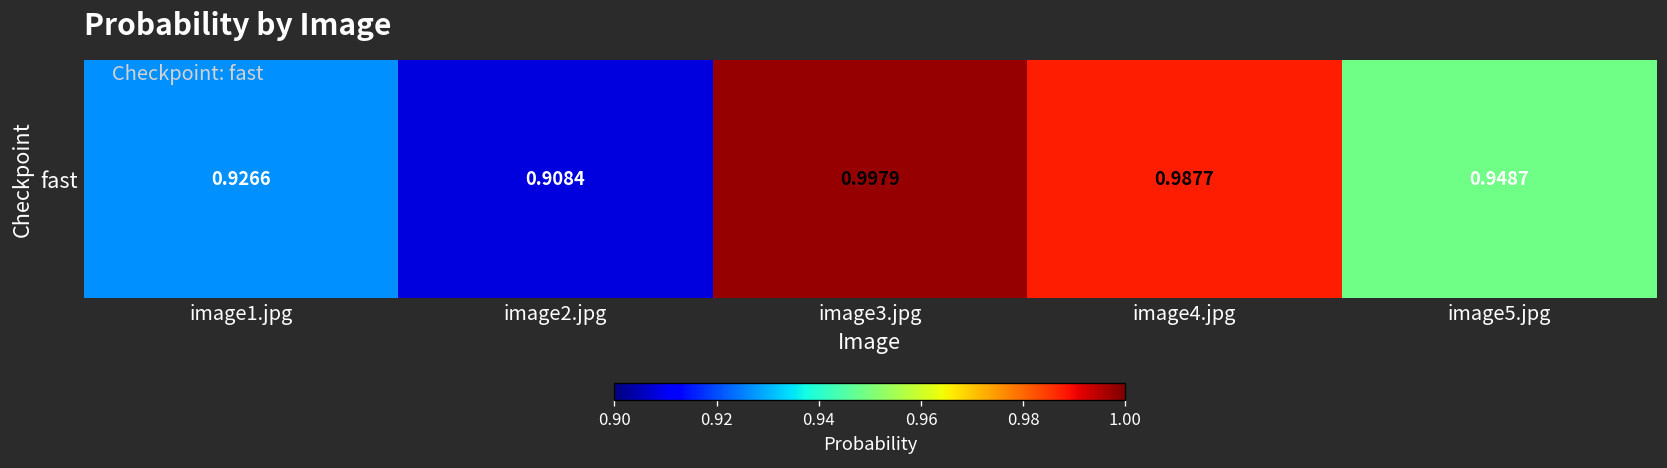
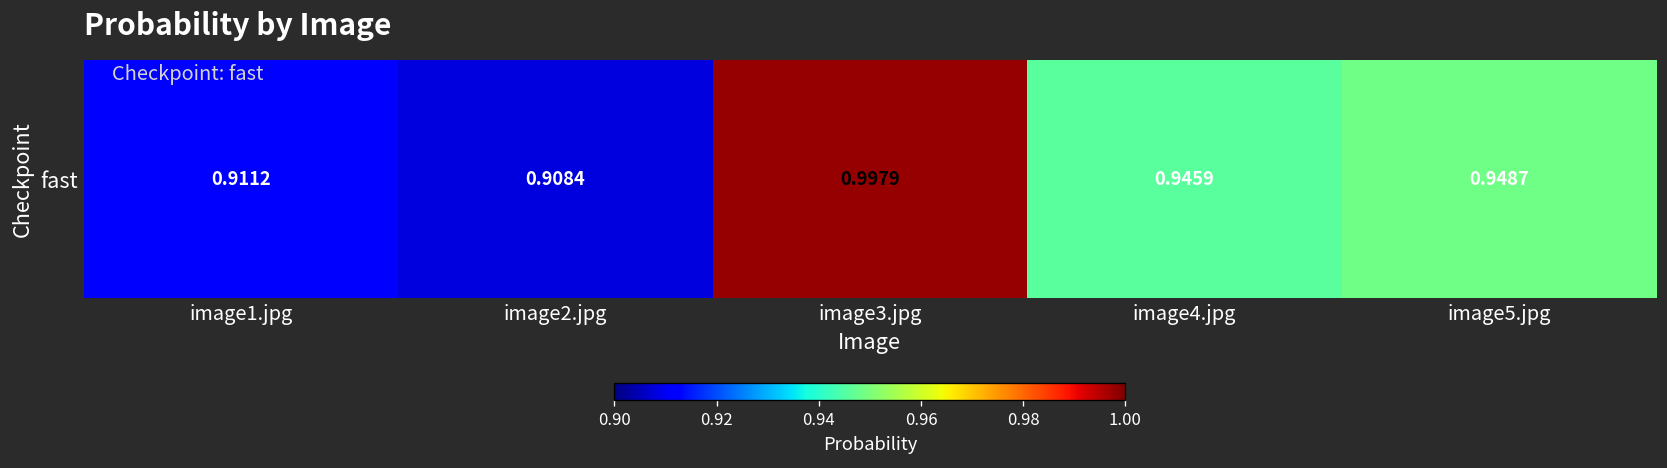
  {
    "fast": {
-     "image1.jpg": 0.9266,
+     "image1.jpg": 0.9112,
      "image2.jpg": 0.9084,
      "image3.jpg": 0.9979,
-     "image4.jpg": 0.9877,
+     "image4.jpg": 0.9459,
      "image5.jpg": 0.9487
    }
  }
